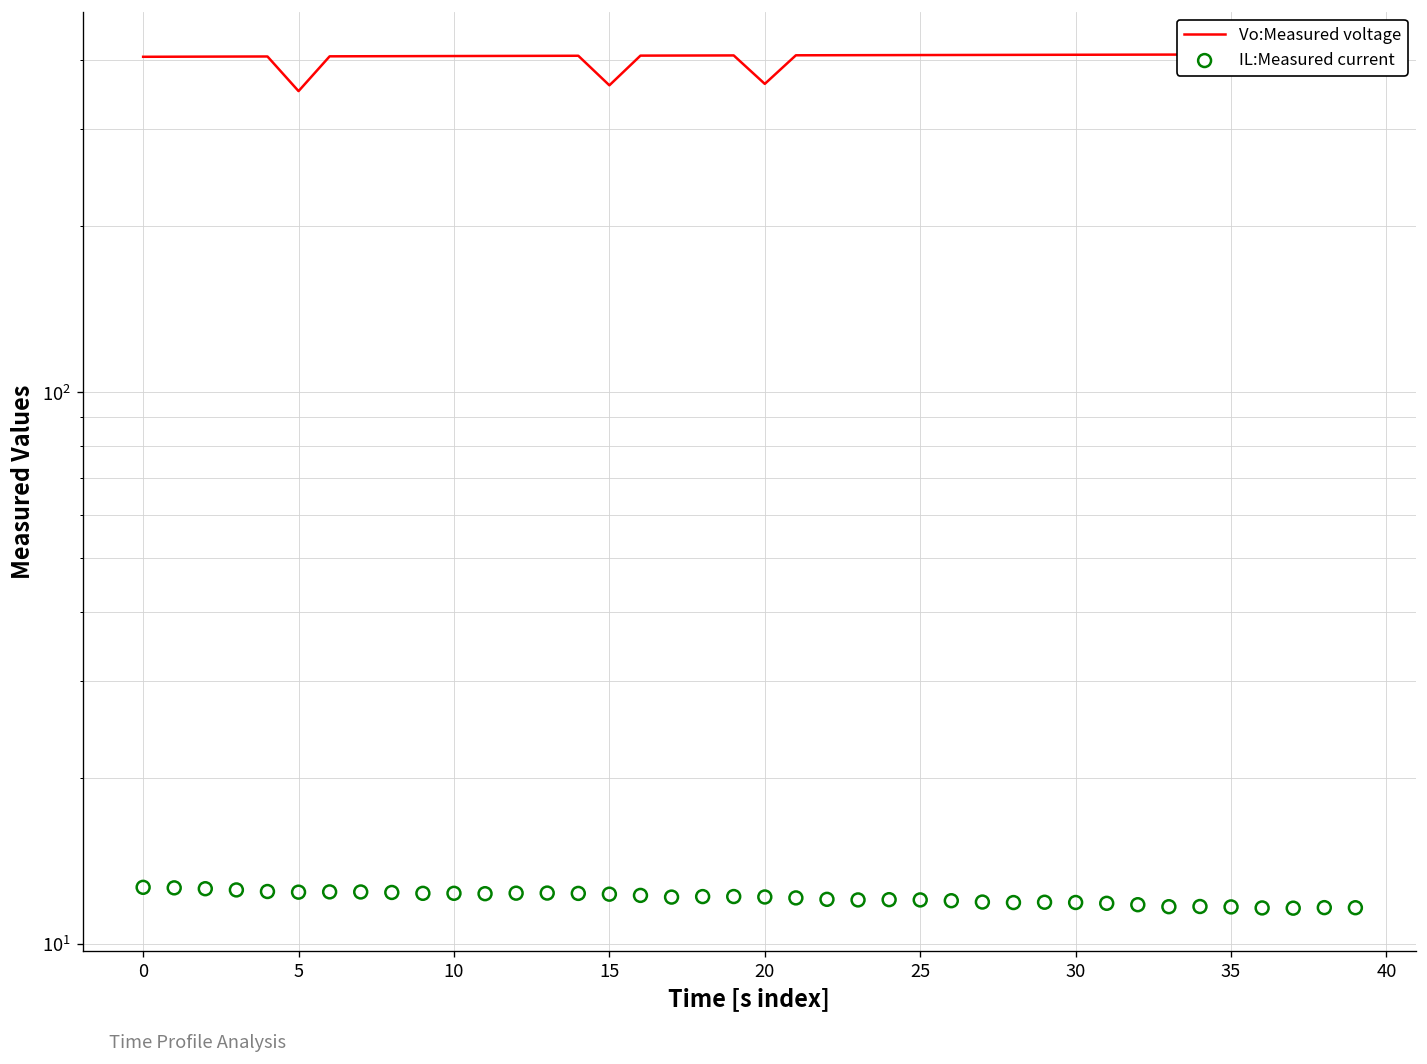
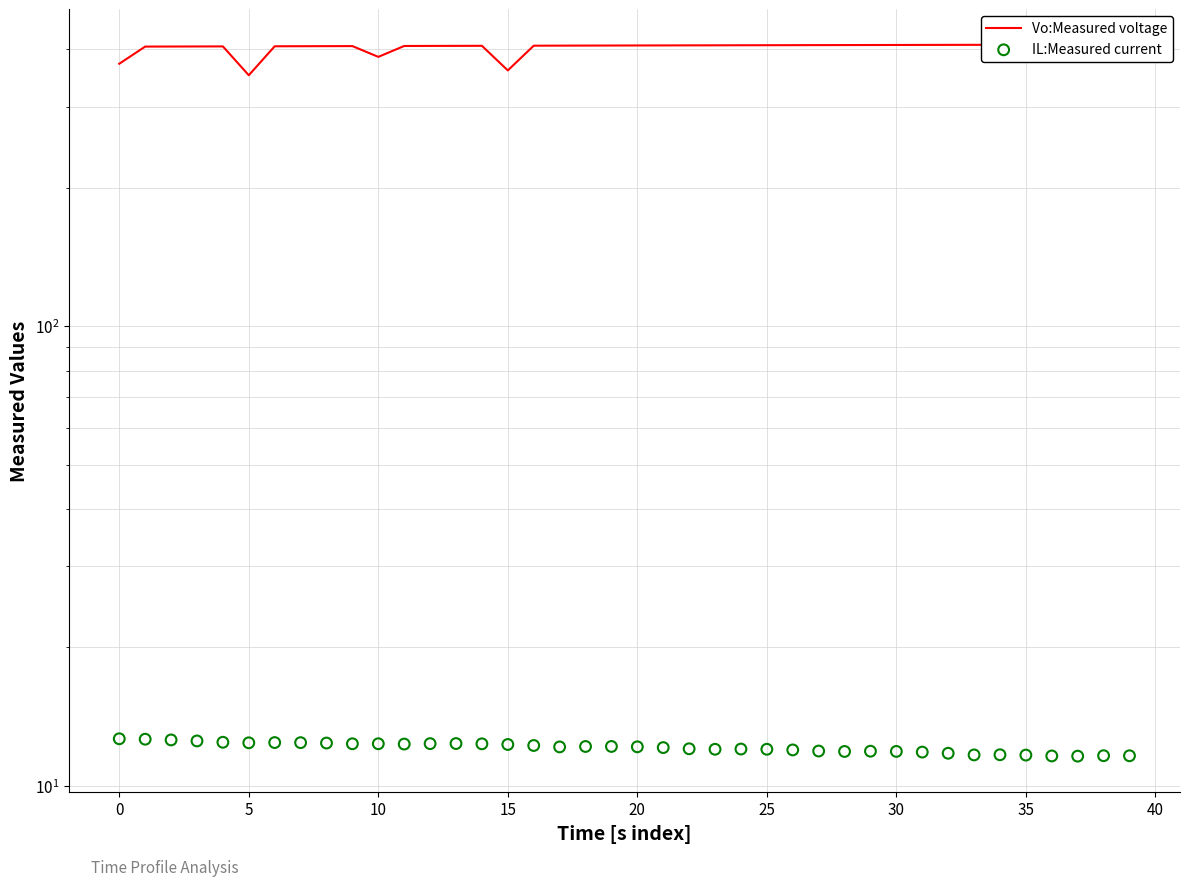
  {
    "Vo:Measured voltage": {
-     "0": 410,
+     "0": 370,
      "5": 350,
-     "10": 410,
+     "10": 390,
      "15": 360,
-     "20": 360,
+     "20": 410,
      "25": 410,
      "30": 410
    }
  }
